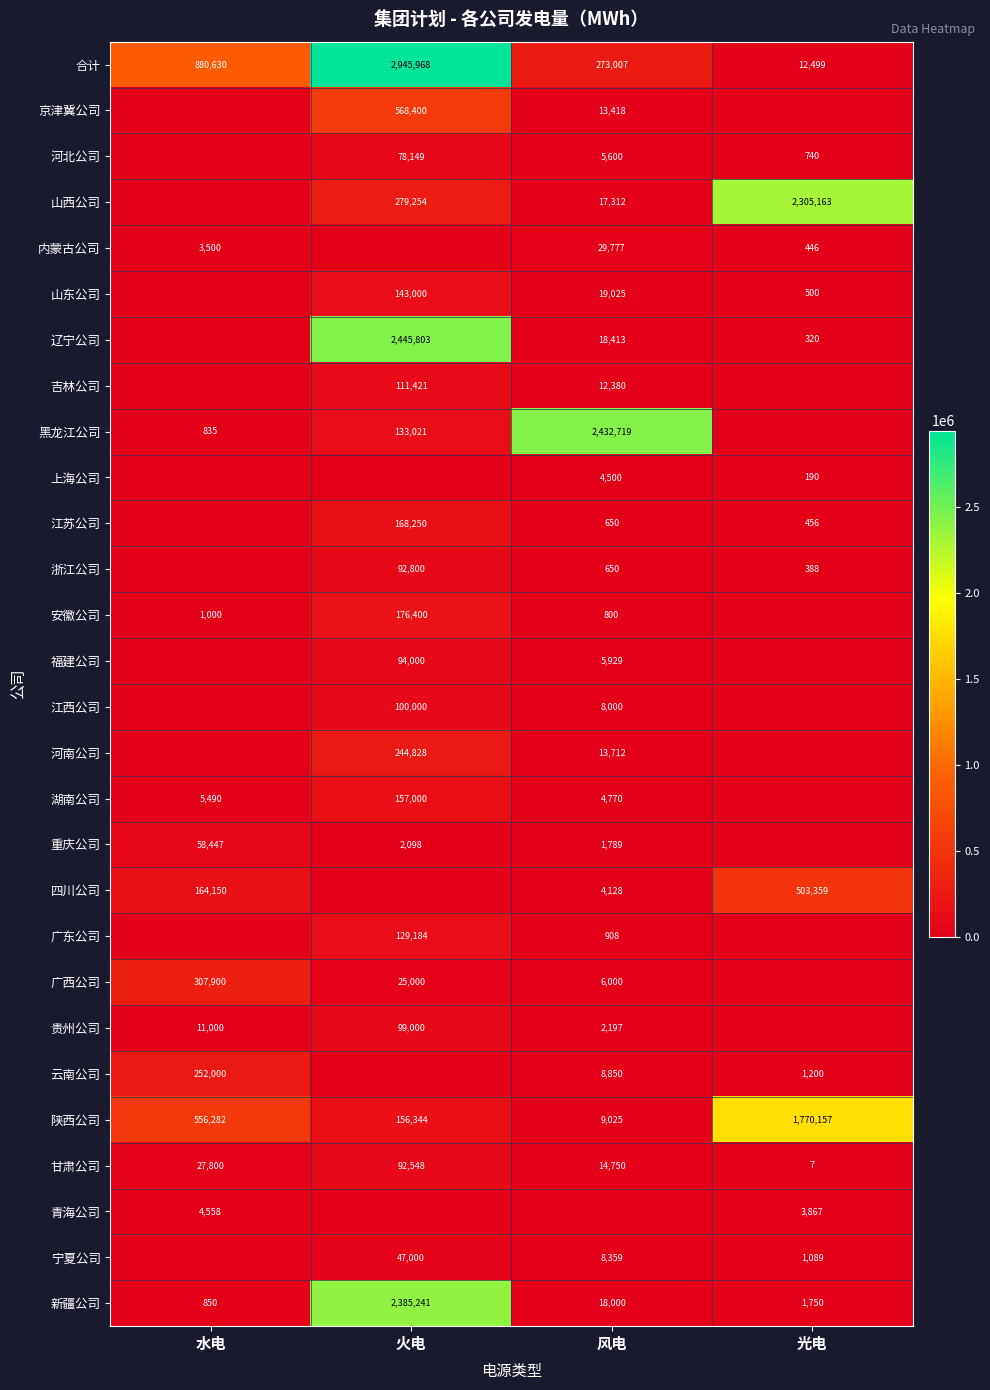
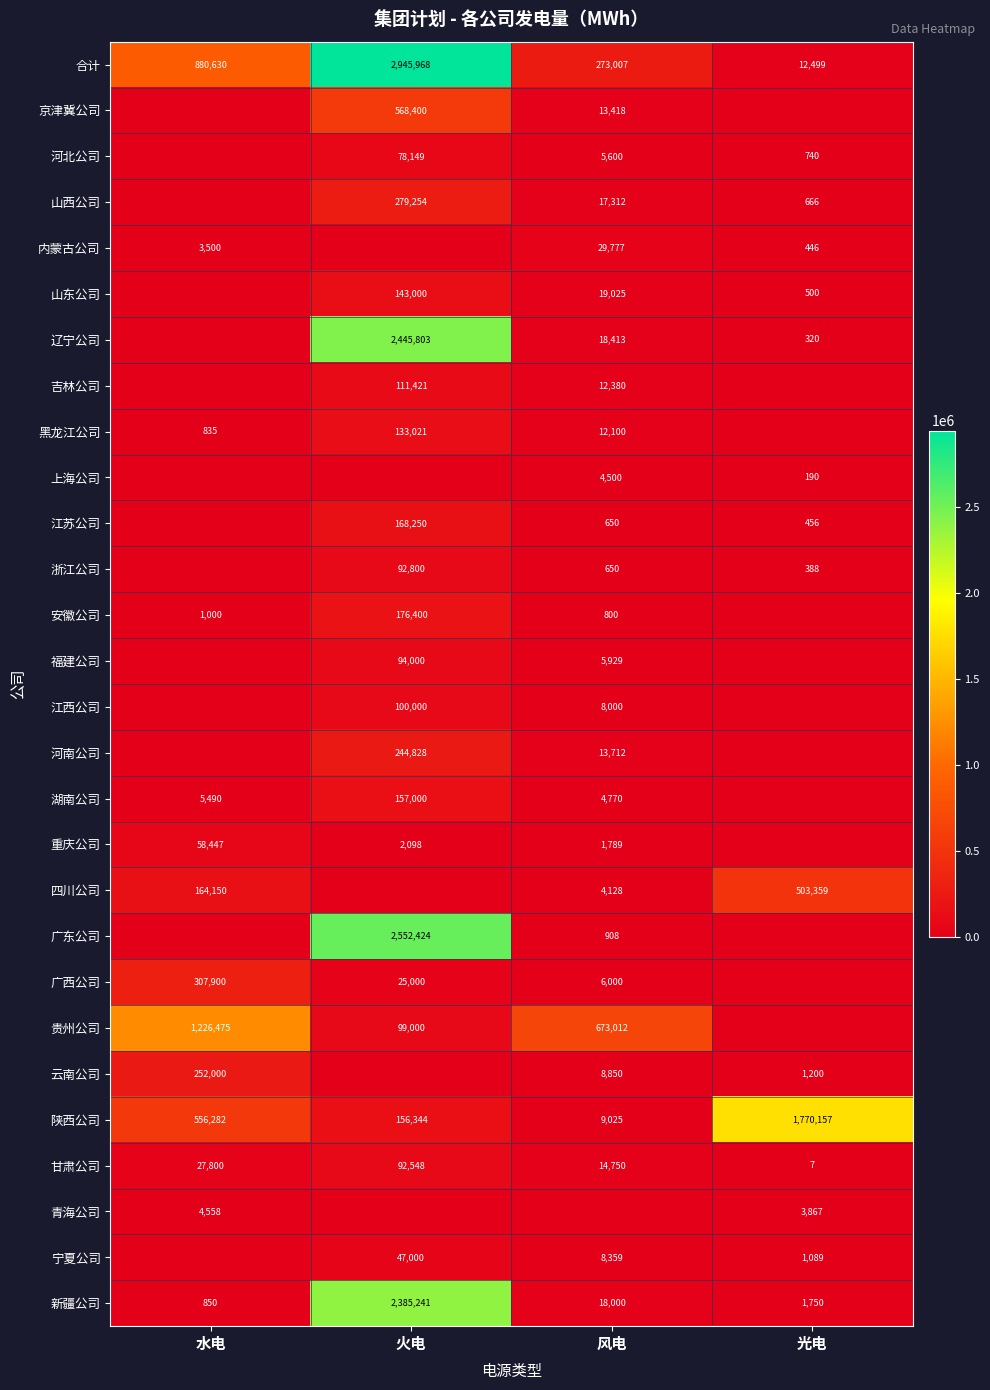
  {
    "合计": {
      "水电": "880,630",
      "火电": "2,945,968",
      "风电": "273,007",
      "光电": "12,499"
    },
    "京津冀公司": {
      "火电": "568,400",
      "风电": "13,418"
    },
    "河北公司": {
      "火电": "78,149",
      "风电": "5,600",
      "光电": "740"
    },
    "山西公司": {
      "火电": "279,254",
      "风电": "17,312",
-     "光电": "2,305,163"
+     "光电": "666"
    },
    "内蒙古公司": {
      "水电": "3,500",
      "风电": "29,777",
      "光电": "446"
    },
    "山东公司": {
      "火电": "143,000",
      "风电": "19,025",
      "光电": "500"
    },
    "辽宁公司": {
      "火电": "2,445,803",
      "风电": "18,413",
      "光电": "320"
    },
    "吉林公司": {
      "火电": "111,421",
      "风电": "12,380"
    },
    "黑龙江公司": {
      "水电": "835",
      "火电": "133,021",
-     "风电": "2,432,719"
+     "风电": "12,100"
    },
    "上海公司": {
      "风电": "4,500",
      "光电": "190"
    },
    "江苏公司": {
      "火电": "168,250",
      "风电": "650",
      "光电": "456"
    },
    "浙江公司": {
      "火电": "92,800",
      "风电": "650",
      "光电": "388"
    },
    "安徽公司": {
      "水电": "1,000",
      "火电": "176,400",
      "风电": "800"
    },
    "福建公司": {
      "火电": "94,000",
      "风电": "5,929"
    },
    "江西公司": {
      "火电": "100,000",
      "风电": "8,000"
    },
    "河南公司": {
      "火电": "244,828",
      "风电": "13,712"
    },
    "湖南公司": {
      "水电": "5,490",
      "火电": "157,000",
      "风电": "4,770"
    },
    "重庆公司": {
      "水电": "58,447",
      "火电": "2,098",
      "风电": "1,789"
    },
    "四川公司": {
      "水电": "164,150",
      "风电": "4,128",
      "光电": "503,359"
    },
    "广东公司": {
-     "火电": "129,184",
+     "火电": "2,552,424",
      "风电": "908"
    },
    "广西公司": {
      "水电": "307,900",
      "火电": "25,000",
      "风电": "6,000"
    },
    "贵州公司": {
-     "水电": "11,000",
+     "水电": "1,226,475",
      "火电": "99,000",
-     "风电": "2,197"
+     "风电": "673,012"
    },
    "云南公司": {
      "水电": "252,000",
      "风电": "8,850",
      "光电": "1,200"
    },
    "陕西公司": {
      "水电": "556,282",
      "火电": "156,344",
      "风电": "9,025",
      "光电": "1,770,157"
    },
    "甘肃公司": {
      "水电": "27,800",
      "火电": "92,548",
      "风电": "14,750",
      "光电": "7"
    },
    "青海公司": {
      "水电": "4,558",
      "光电": "3,867"
    },
    "宁夏公司": {
      "火电": "47,000",
      "风电": "8,359",
      "光电": "1,089"
    },
    "新疆公司": {
      "水电": "850",
      "火电": "2,385,241",
      "风电": "18,000",
      "光电": "1,750"
    }
  }
